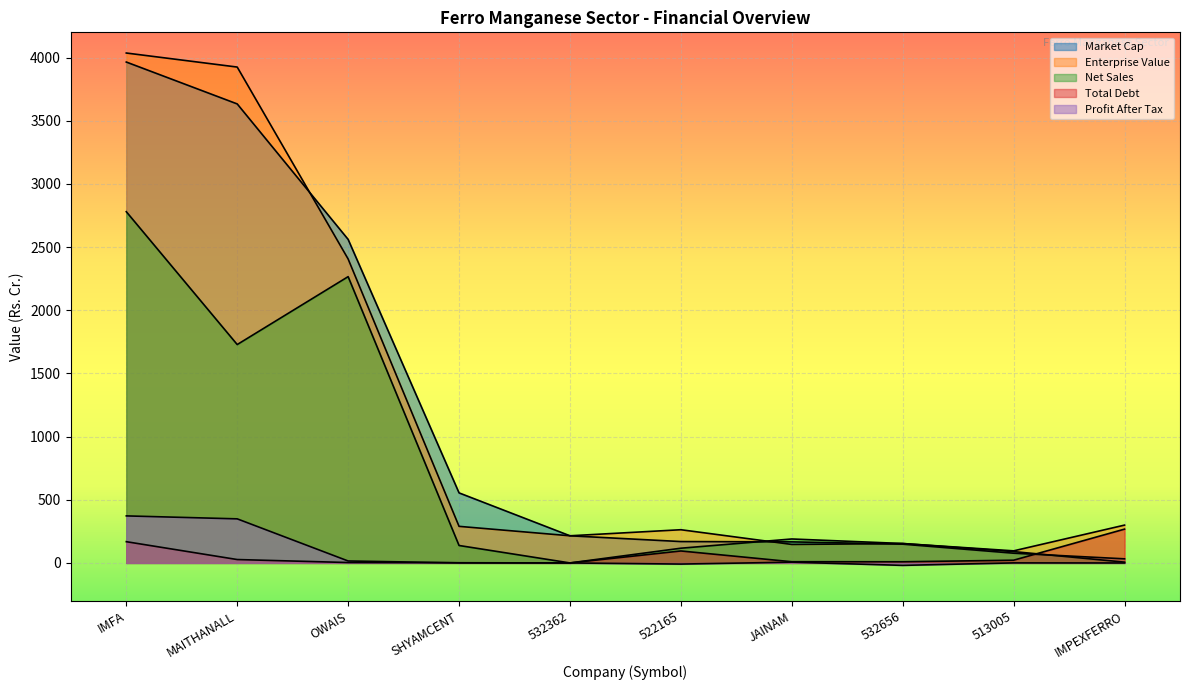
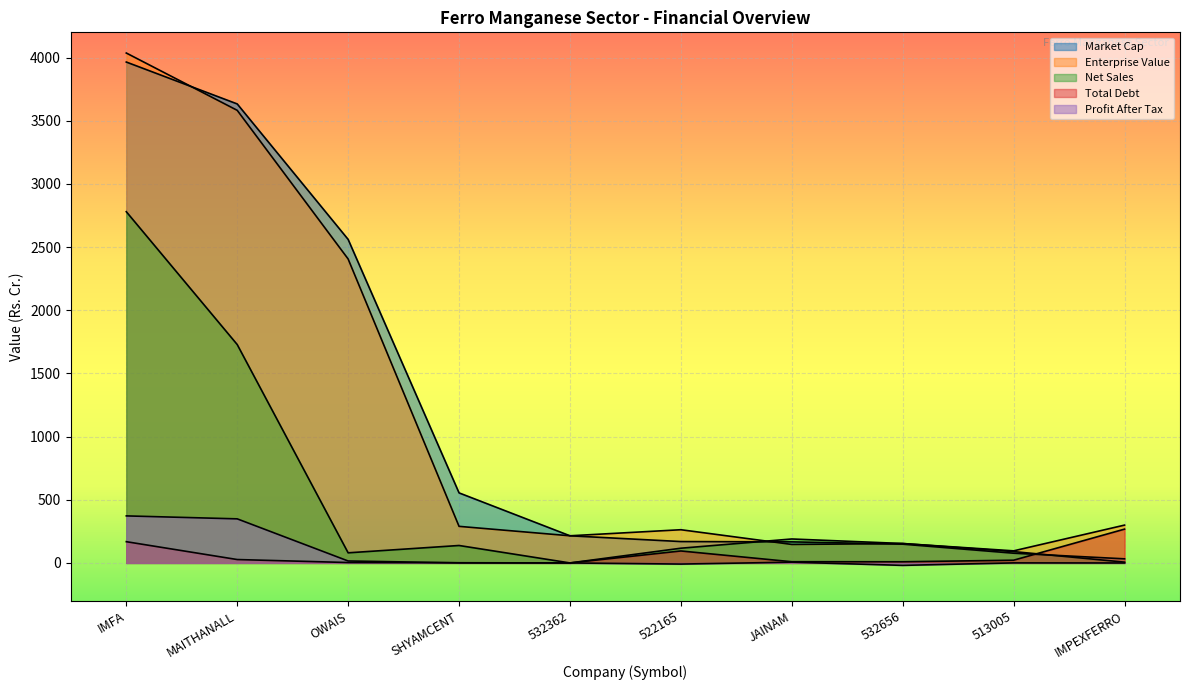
  {
    "Market Cap": {
      "IMFA": 3960,
      "MAITHANALL": 3630,
      "OWAIS": 2560,
      "SHYAMCENT": 550,
      "522165": 170,
      "IMPEXFERRO": 30
    },
    "Enterprise Value": {
      "IMFA": 4040,
-     "MAITHANALL": 3930,
+     "MAITHANALL": 3580,
      "OWAIS": 2410,
      "SHYAMCENT": 290,
      "522165": 260,
      "IMPEXFERRO": 300
    },
    "Net Sales": {
      "IMFA": 2780,
      "MAITHANALL": 1730,
-     "OWAIS": 2270,
+     "OWAIS": 80,
      "SHYAMCENT": 140,
      "522165": 120,
      "JAINAM": 190
    },
    "Total Debt": {
      "IMFA": 170,
      "MAITHANALL": 30,
      "522165": 90,
      "513005": 20,
      "IMPEXFERRO": 270
    }
  }
